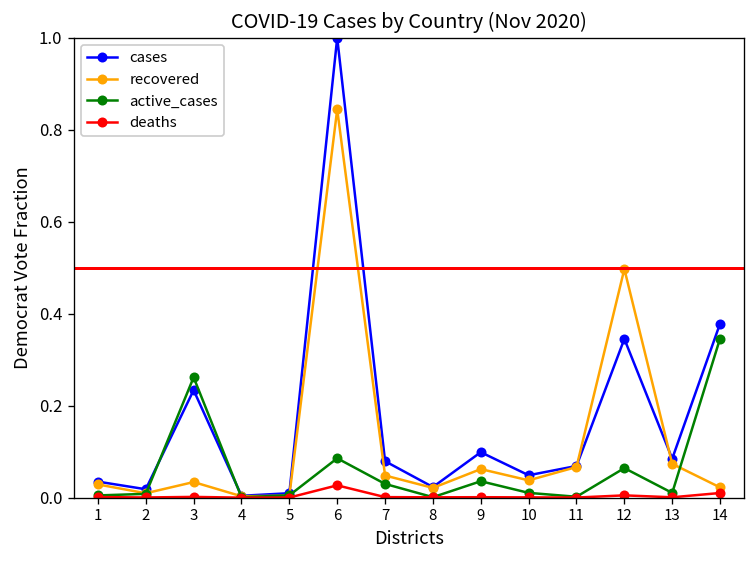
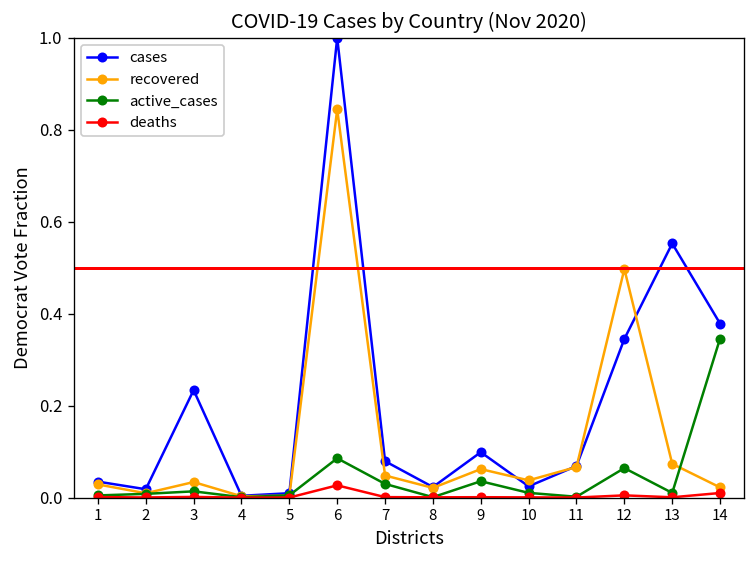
  {
    "cases": {
      "2": 0.02,
      "3": 0.23,
      "6": 1.00,
      "7": 0.08,
      "9": 0.10,
-     "10": 0.05,
+     "10": 0.02,
      "12": 0.35,
-     "13": 0.08,
+     "13": 0.55,
      "14": 0.38
    },
    "recovered": {
      "3": 0.03,
      "6": 0.84,
      "7": 0.05,
      "9": 0.06,
      "10": 0.04,
      "12": 0.50,
      "13": 0.07,
      "14": 0.02
    },
    "active_cases": {
-     "3": 0.26,
+     "3": 0.01,
      "6": 0.09,
      "7": 0.03,
      "9": 0.04,
      "10": 0.01,
      "12": 0.06,
      "13": 0.01,
      "14": 0.35
    },
    "deaths": {
      "2": 0.00,
      "3": 0.00,
      "6": 0.03,
      "7": 0.00,
      "9": 0.00,
      "10": 0.00,
      "12": 0.01,
      "13": 0.00,
      "14": 0.01
    }
  }
